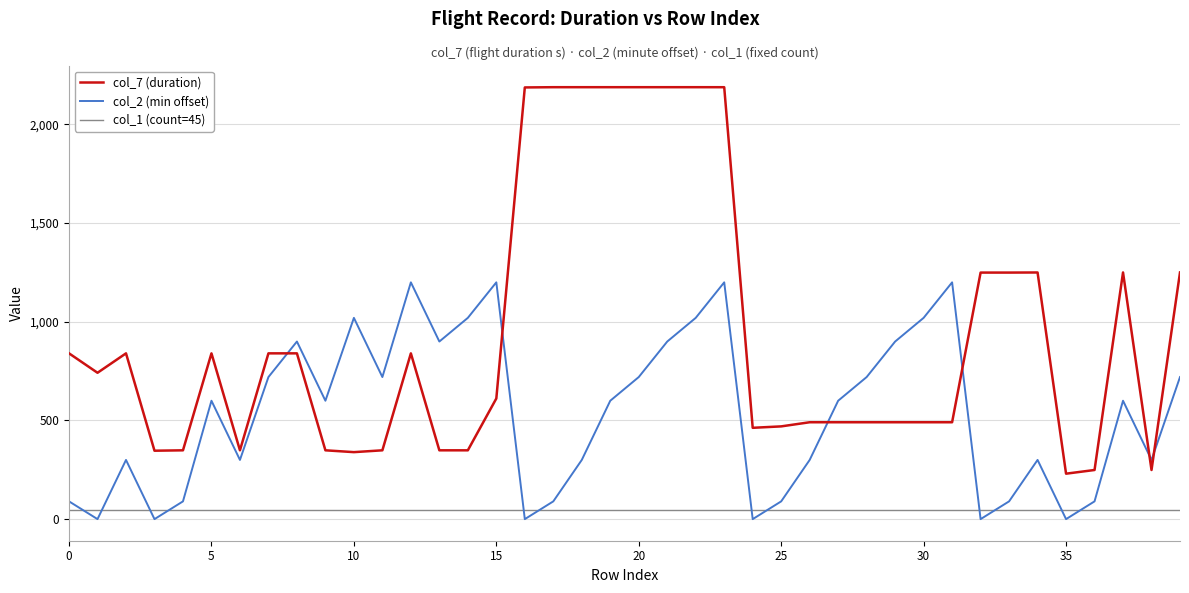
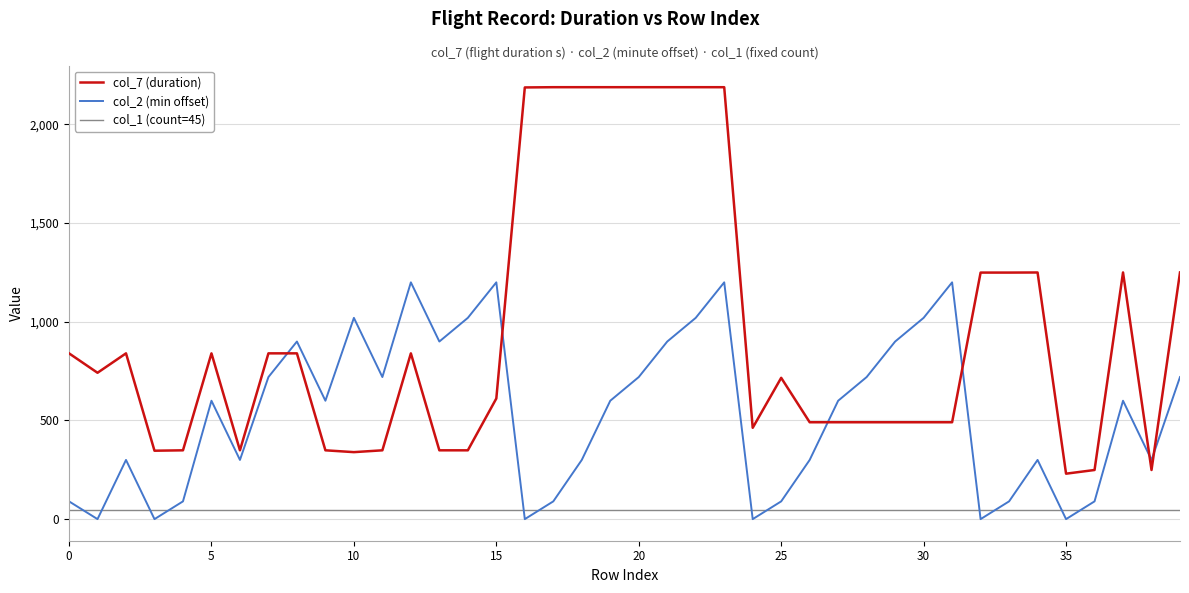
  {
    "col_7 (duration)": {
      "0": "840",
      "5": "840",
      "10": "340",
      "15": "610",
      "20": "2,190",
-     "25": "470",
+     "25": "720",
      "30": "490",
      "35": "230"
    },
    "col_2 (min offset)": {
      "0": "90",
      "5": "600",
      "10": "1,020",
      "15": "1,200",
      "20": "720",
      "25": "90",
      "30": "1,020",
      "35": "0"
    },
    "col_1 (count=45)": {
      "0": "50",
      "5": "50",
      "10": "50",
      "15": "50",
      "20": "50",
      "25": "50",
      "30": "50",
      "35": "50"
    }
  }
